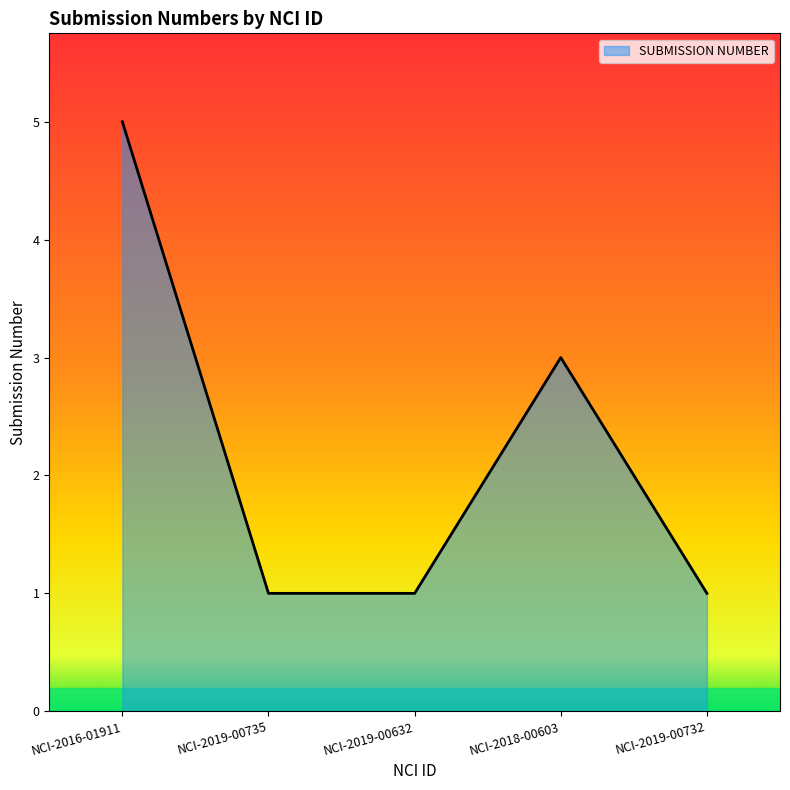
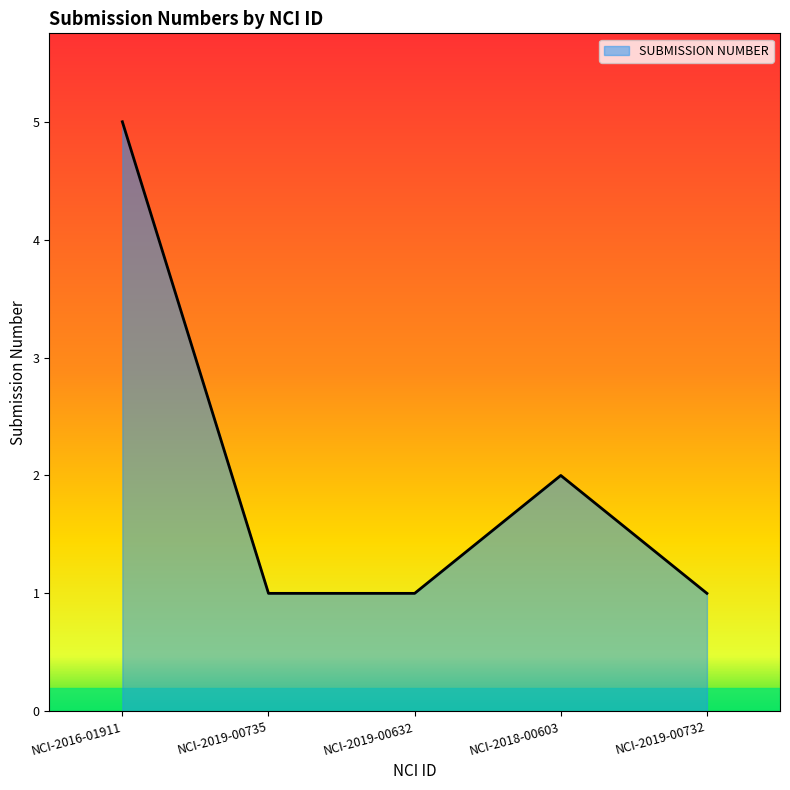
  {
    "NCI-2016-01911": 5,
    "NCI-2019-00735": 1,
    "NCI-2019-00632": 1,
-   "NCI-2018-00603": 3,
+   "NCI-2018-00603": 2,
    "NCI-2019-00732": 1
  }
